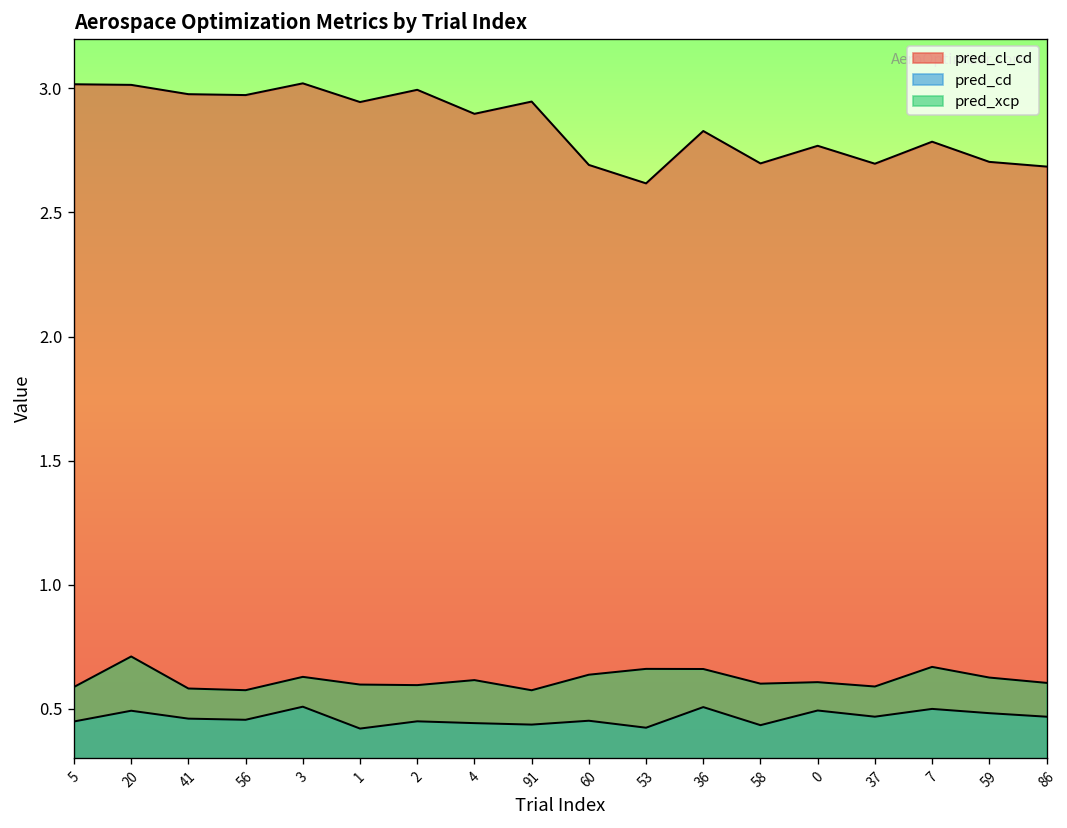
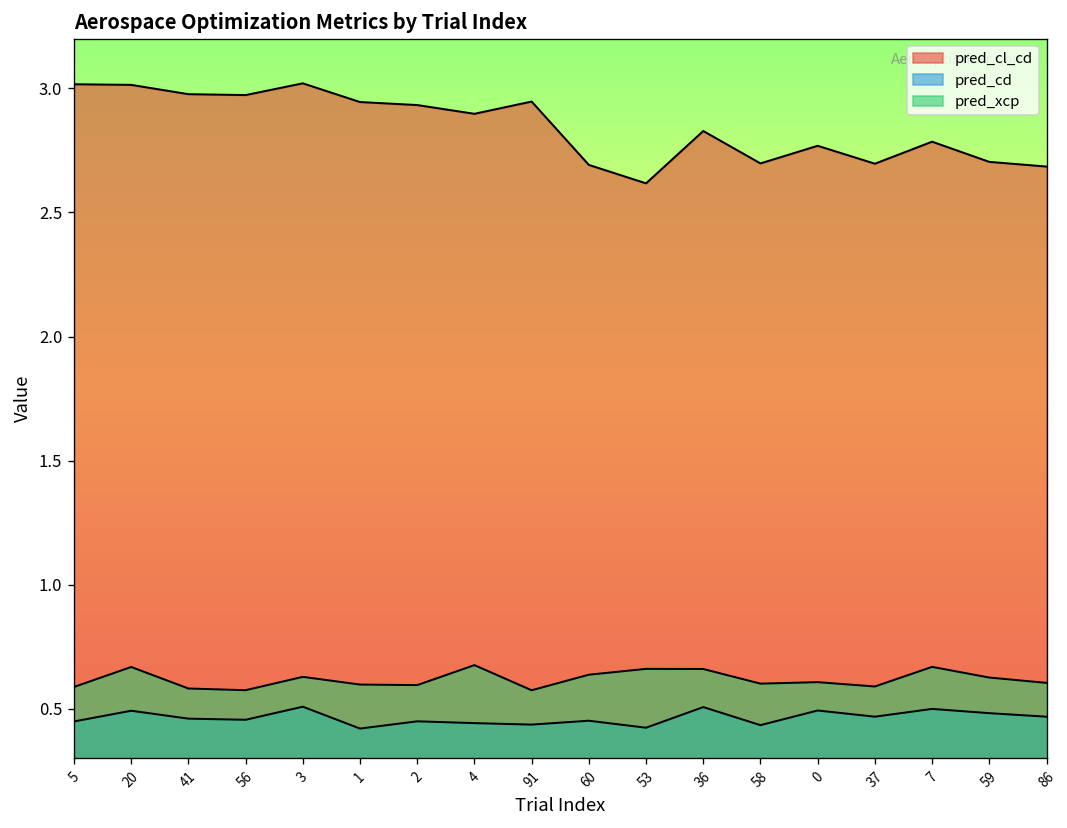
  {
    "pred_cl_cd": {
      "5": 3.02,
      "20": 3.01,
      "41": 2.98,
      "56": 2.97,
      "3": 3.02,
      "1": 2.95,
-     "2": 2.99,
+     "2": 2.93,
      "4": 2.90,
      "91": 2.95,
      "60": 2.69,
      "53": 2.62,
      "36": 2.83,
      "58": 2.70,
      "0": 2.77,
      "37": 2.70,
      "7": 2.79,
      "59": 2.70,
      "86": 2.69
    },
    "pred_cd": {
      "5": 0.45,
      "20": 0.49,
      "41": 0.46,
      "56": 0.46,
      "3": 0.51,
      "1": 0.42,
      "2": 0.45,
      "4": 0.44,
      "91": 0.44,
      "60": 0.45,
      "53": 0.42,
      "36": 0.51,
      "58": 0.43,
      "0": 0.49,
      "37": 0.47,
      "7": 0.50,
      "59": 0.48,
      "86": 0.47
    },
    "pred_xcp": {
      "5": 0.59,
-     "20": 0.71,
+     "20": 0.67,
      "41": 0.58,
      "56": 0.57,
      "3": 0.63,
      "1": 0.60,
      "2": 0.59,
-     "4": 0.62,
+     "4": 0.68,
      "91": 0.57,
      "60": 0.64,
      "53": 0.66,
      "36": 0.66,
      "58": 0.60,
      "0": 0.61,
      "37": 0.59,
      "7": 0.67,
      "59": 0.63,
      "86": 0.60
    }
  }
